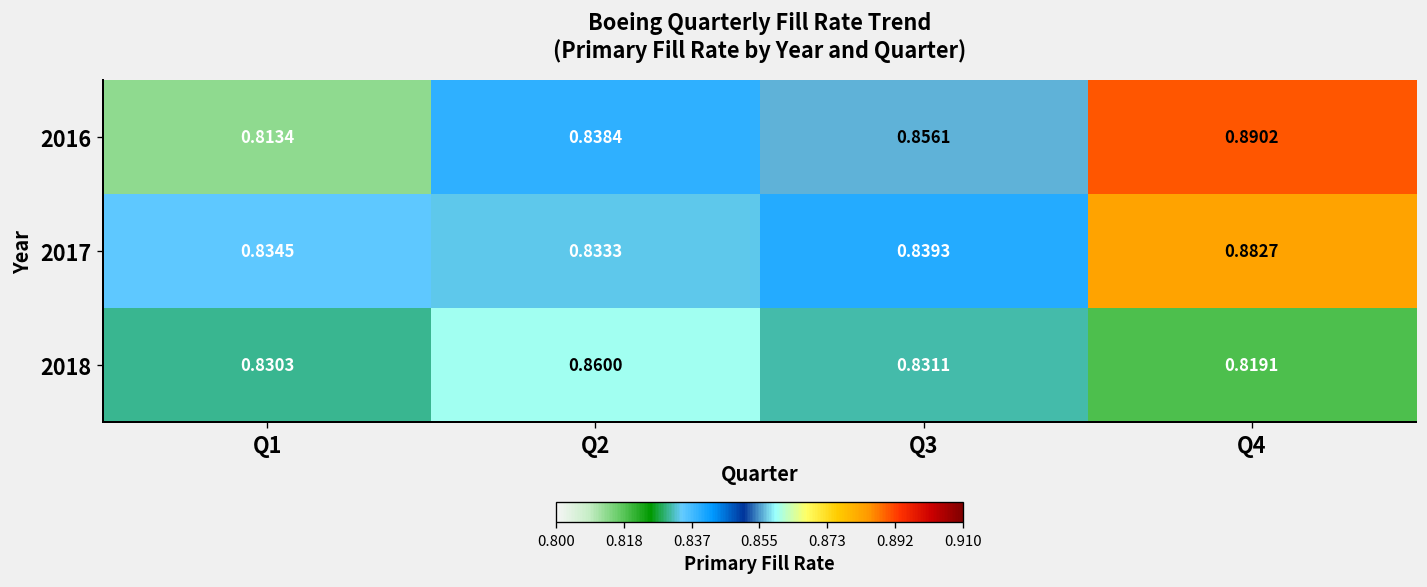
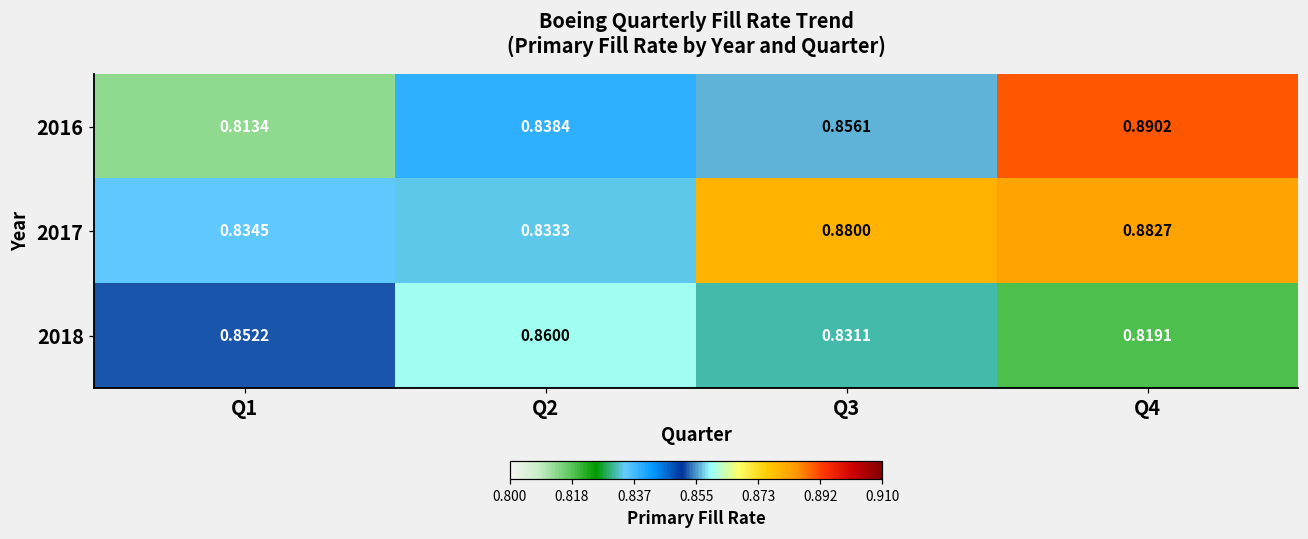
  {
    "2016": {
      "Q1": 0.8134,
      "Q2": 0.8384,
      "Q3": 0.8561,
      "Q4": 0.8902
    },
    "2017": {
      "Q1": 0.8345,
      "Q2": 0.8333,
-     "Q3": 0.8393,
+     "Q3": 0.8800,
      "Q4": 0.8827
    },
    "2018": {
-     "Q1": 0.8303,
+     "Q1": 0.8522,
      "Q2": 0.8600,
      "Q3": 0.8311,
      "Q4": 0.8191
    }
  }
